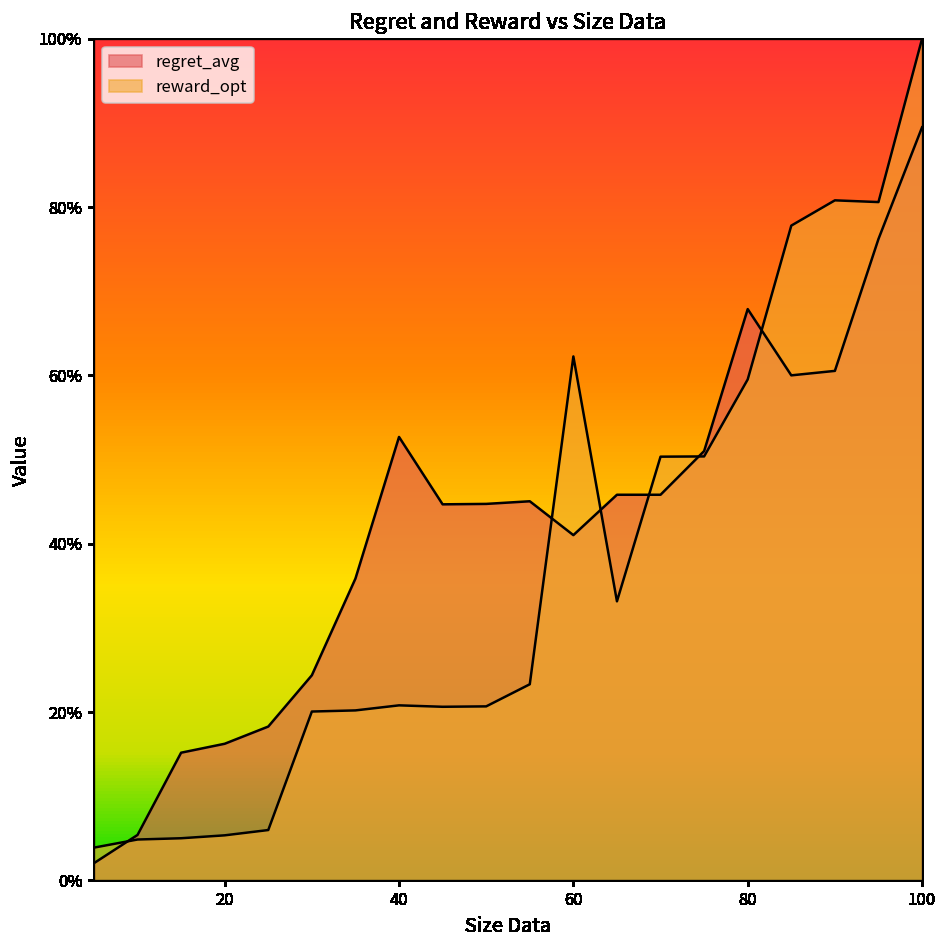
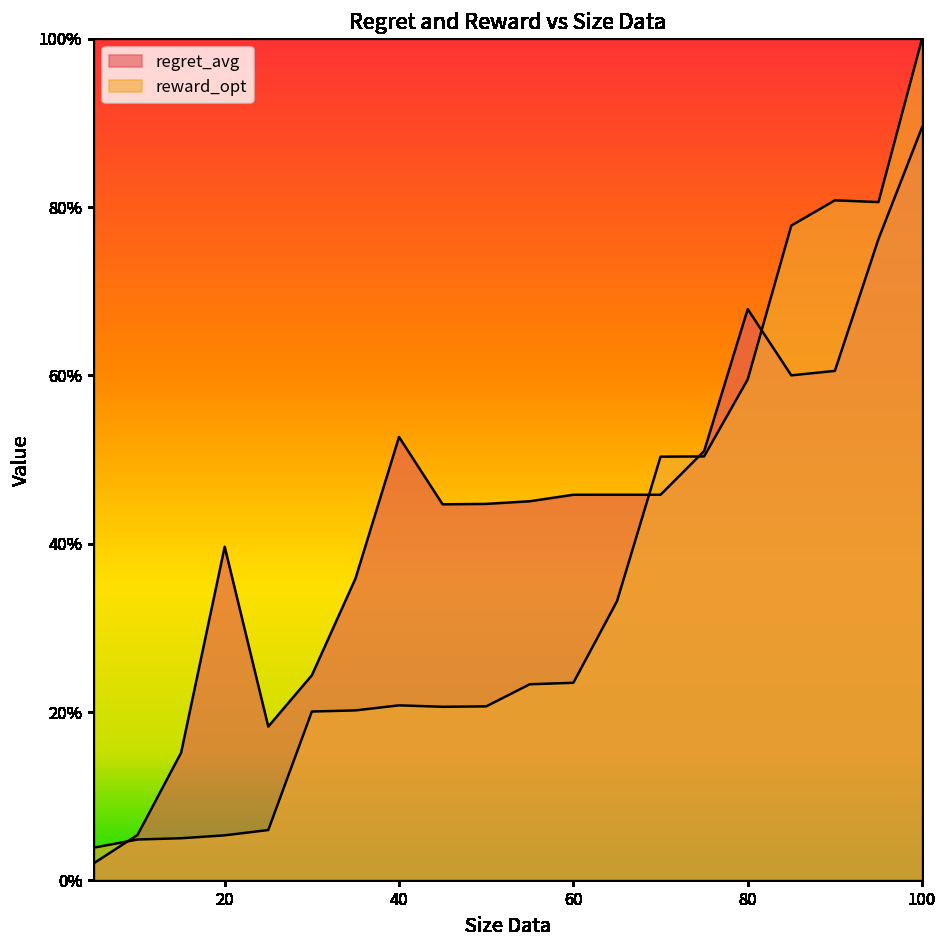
  {
    "regret_avg": {
-     "20": "16%",
+     "20": "40%",
      "40": "53%",
-     "60": "41%",
+     "60": "46%",
      "80": "68%",
      "100": "89%"
    },
    "reward_opt": {
      "20": "5%",
      "40": "21%",
-     "60": "62%",
+     "60": "23%",
      "80": "60%",
      "100": "100%"
    }
  }
